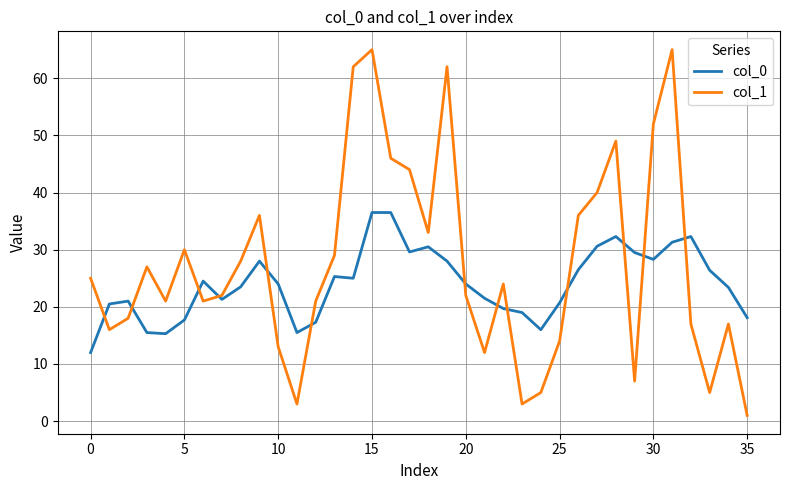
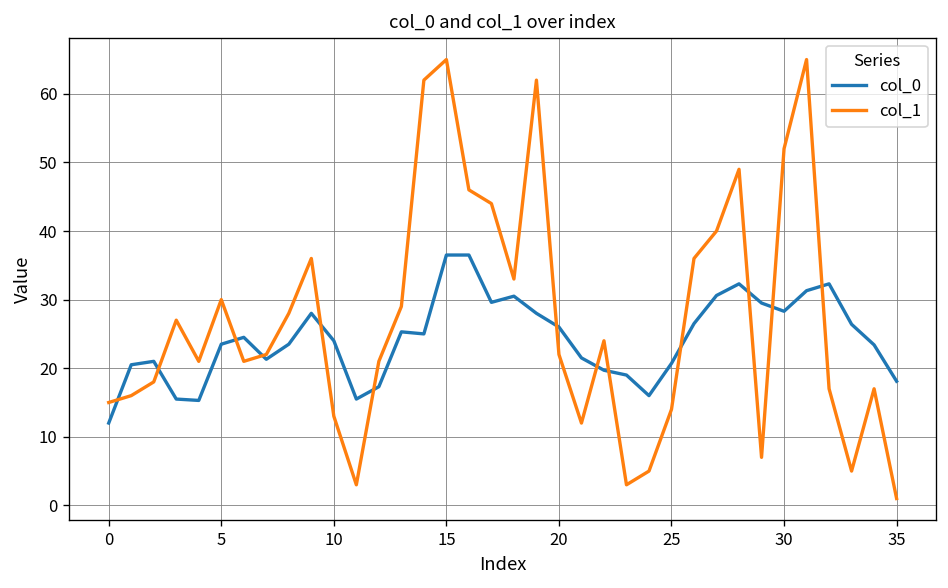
  {
    "col_0": {
      "0": 12,
-     "5": 18,
+     "5": 24,
      "10": 24,
      "15": 37,
-     "20": 24,
+     "20": 26,
      "25": 21,
      "30": 28,
      "35": 18
    },
    "col_1": {
-     "0": 25,
+     "0": 15,
      "5": 30,
      "10": 13,
      "15": 65,
      "20": 22,
      "25": 14,
      "30": 52,
      "35": 1
    }
  }
